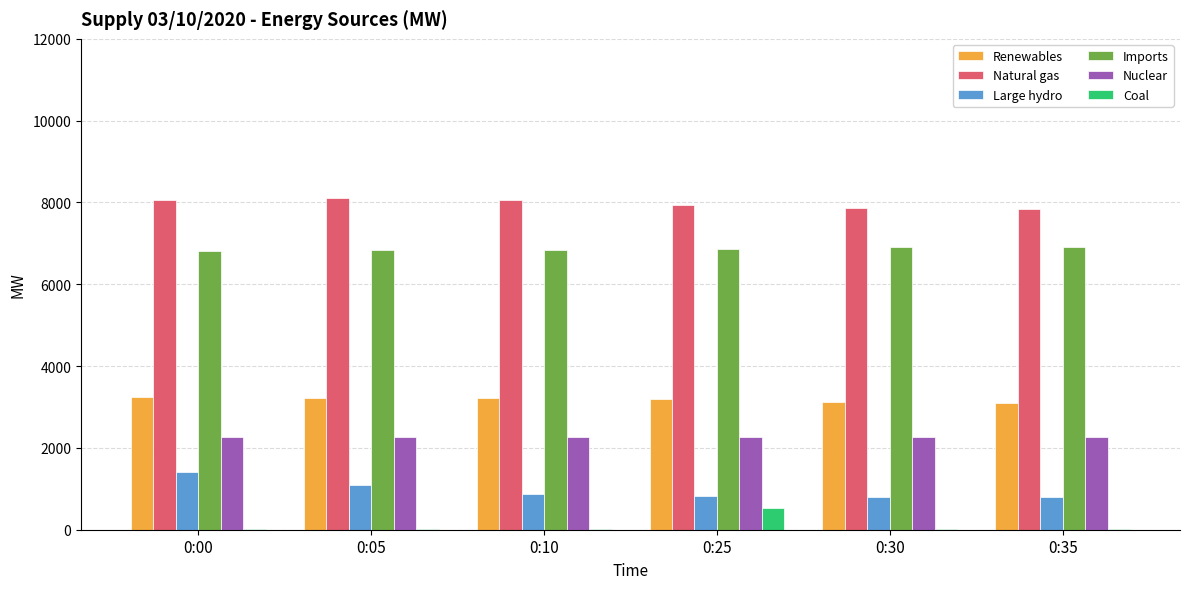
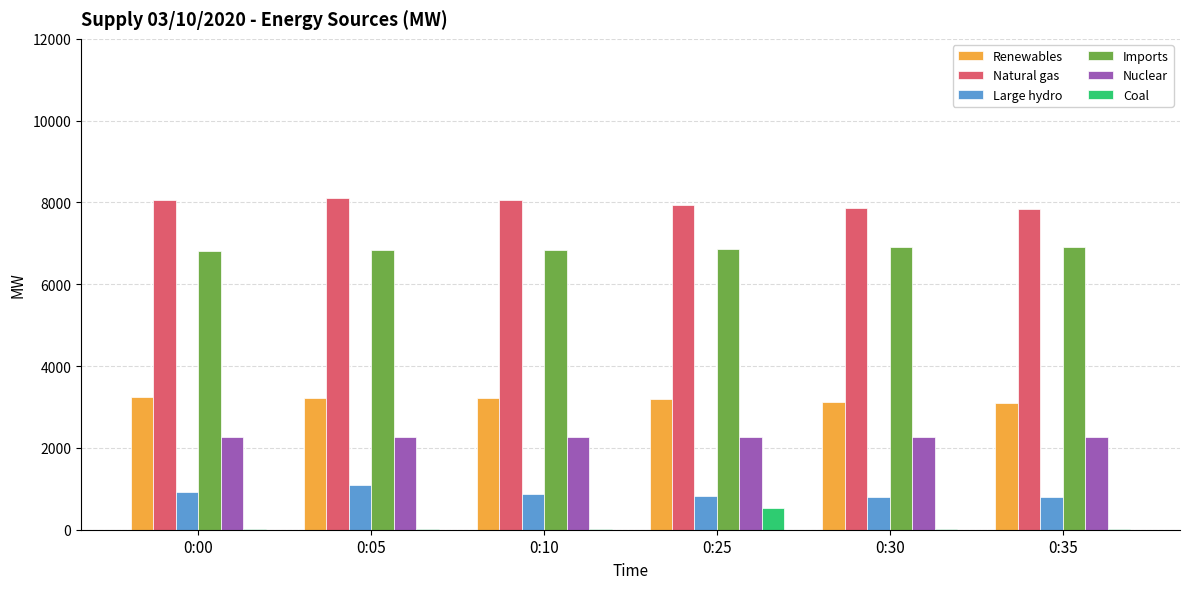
  {
    "Renewables": {
      "0:00": 3200,
      "0:05": 3200,
      "0:10": 3200,
      "0:25": 3200,
      "0:30": 3100,
      "0:35": 3100
    },
    "Natural gas": {
      "0:00": 8100,
      "0:05": 8100,
      "0:10": 8000,
      "0:25": 7900,
      "0:30": 7900,
      "0:35": 7900
    },
    "Large hydro": {
-     "0:00": 1400,
+     "0:00": 900,
      "0:05": 1100,
      "0:10": 900,
      "0:25": 800,
      "0:30": 800,
      "0:35": 800
    },
    "Imports": {
      "0:00": 6800,
      "0:05": 6800,
      "0:10": 6800,
      "0:25": 6900,
      "0:30": 6900,
      "0:35": 6900
    },
    "Nuclear": {
      "0:00": 2300,
      "0:05": 2300,
      "0:10": 2300,
      "0:25": 2300,
      "0:30": 2300,
      "0:35": 2300
    },
    "Coal": {
      "0:25": 500
    }
  }
